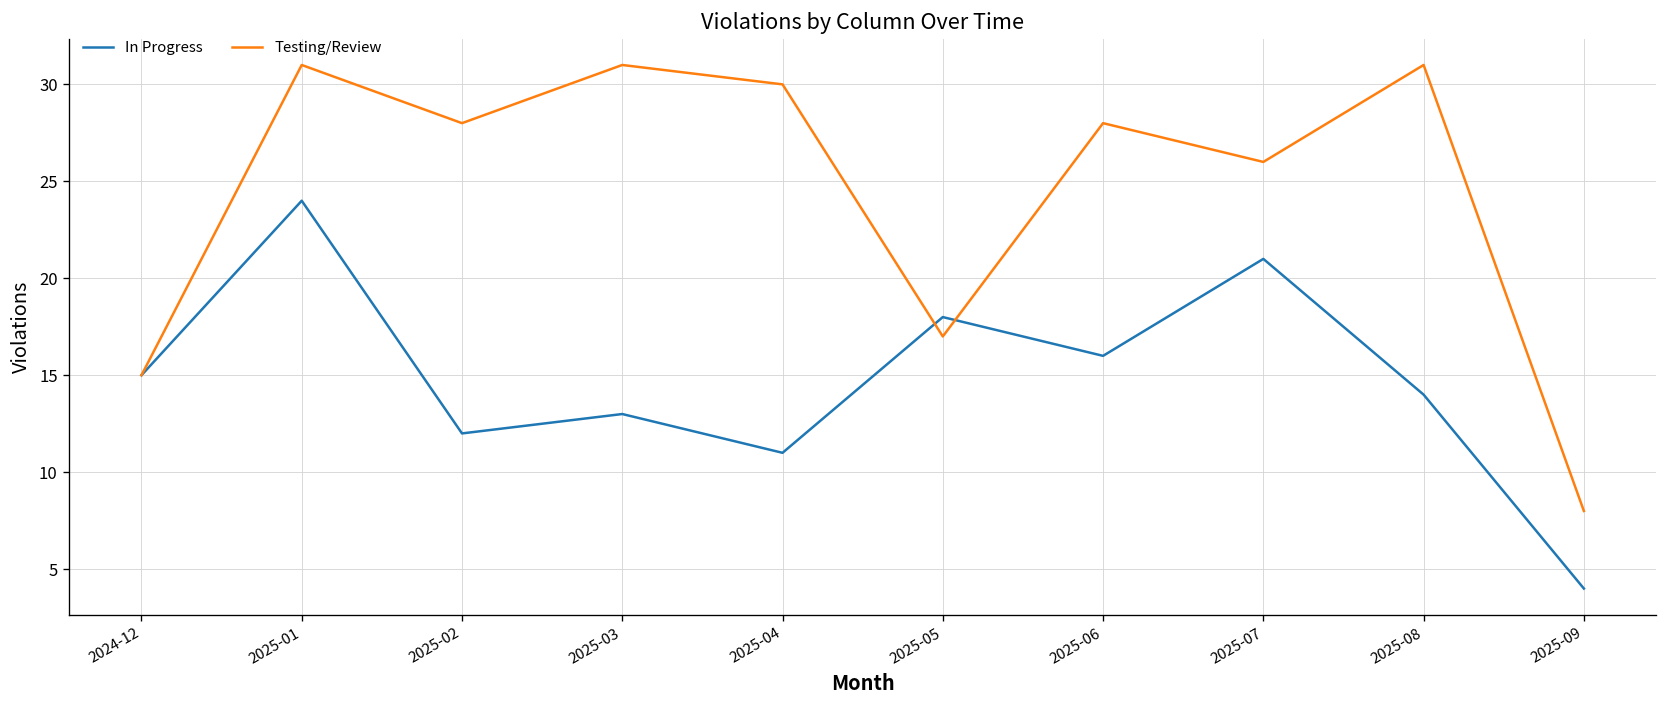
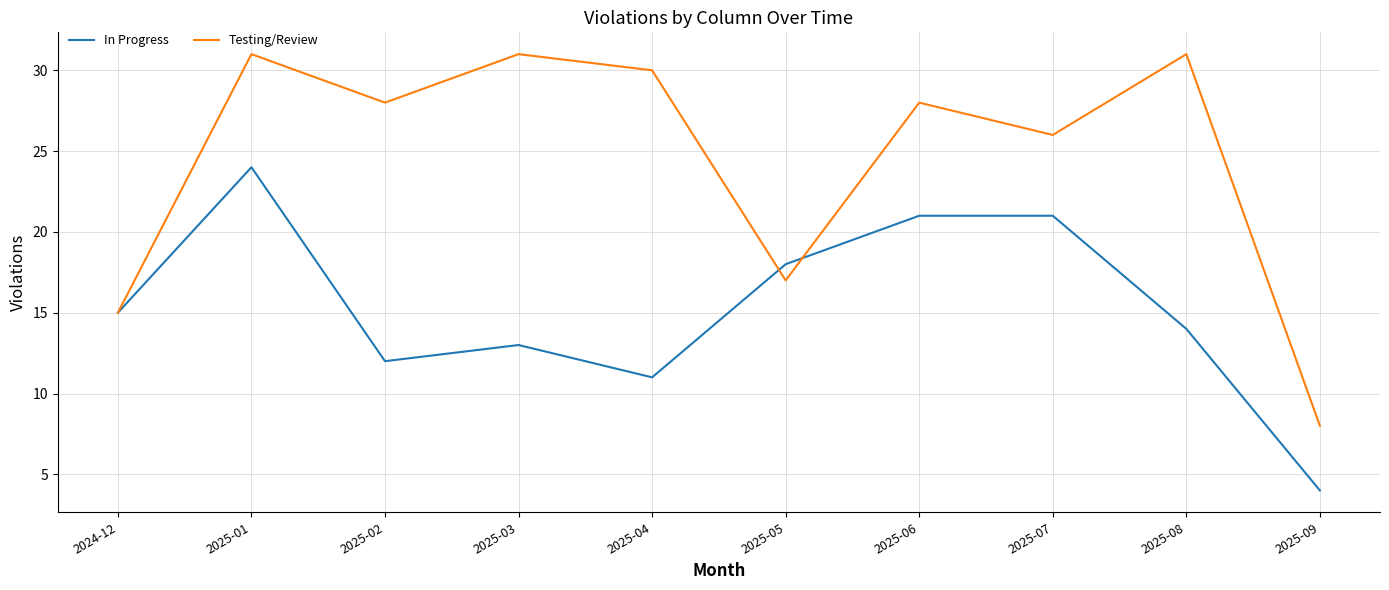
  {
    "In Progress": {
      "2025-01": 24,
      "2025-02": 12,
      "2025-03": 13,
      "2025-04": 11,
      "2025-05": 18,
-     "2025-06": 16,
+     "2025-06": 21,
      "2025-07": 21,
      "2025-08": 14,
      "2025-09": 4
    },
    "Testing/Review": {
      "2025-01": 31,
      "2025-02": 28,
      "2025-03": 31,
      "2025-04": 30,
      "2025-05": 17,
      "2025-06": 28,
      "2025-07": 26,
      "2025-08": 31,
      "2025-09": 8
    }
  }
